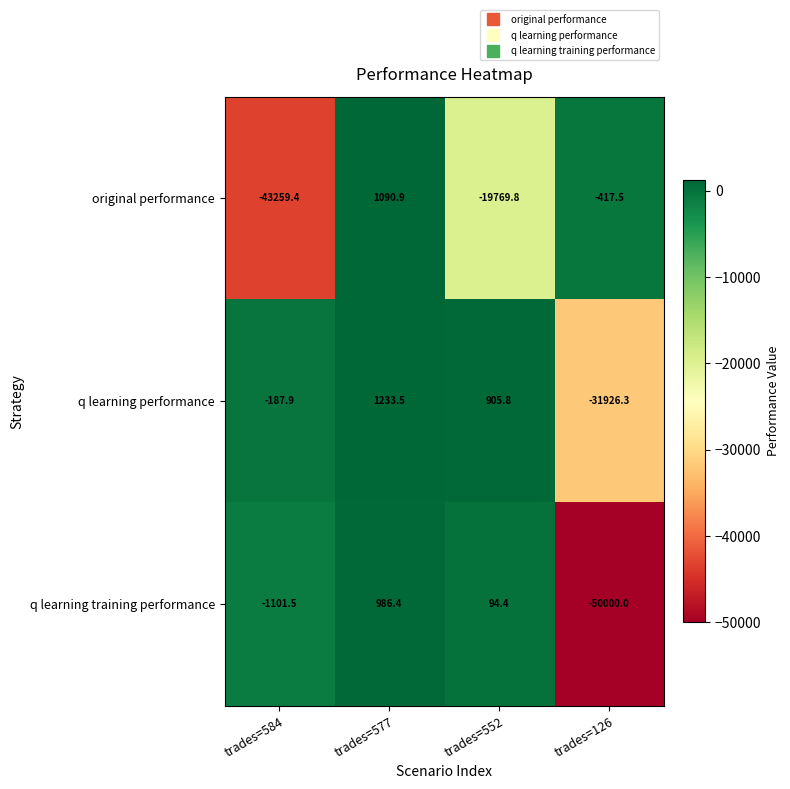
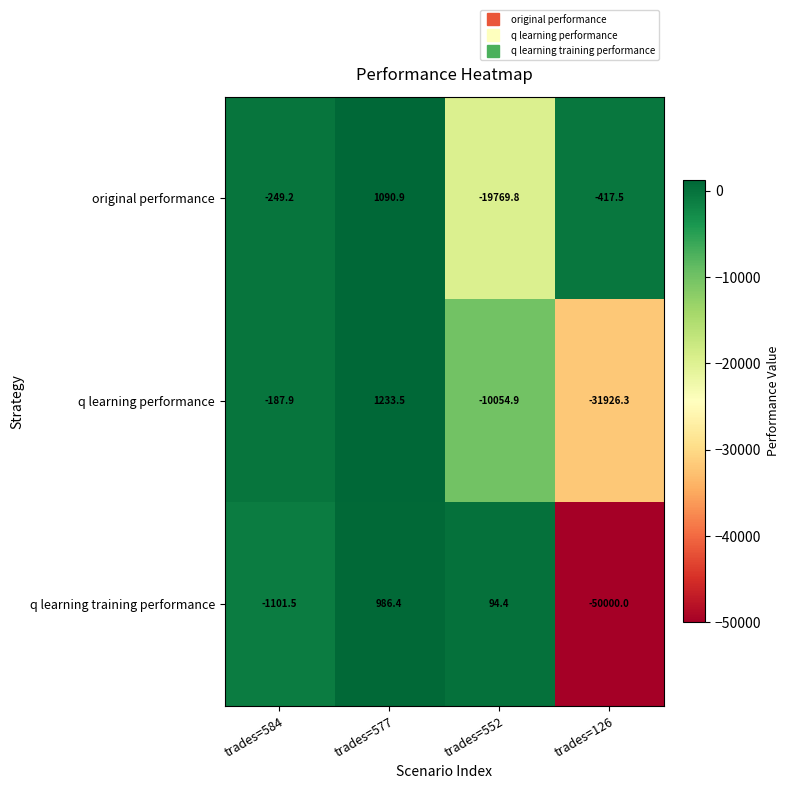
  {
    "original performance": {
-     "trades=584": -43259.4,
+     "trades=584": -249.2,
      "trades=577": 1090.9,
      "trades=552": -19769.8,
      "trades=126": -417.5
    },
    "q learning performance": {
      "trades=584": -187.9,
      "trades=577": 1233.5,
-     "trades=552": 905.8,
+     "trades=552": -10054.9,
      "trades=126": -31926.3
    },
    "q learning training performance": {
      "trades=584": -1101.5,
      "trades=577": 986.4,
      "trades=552": 94.4,
      "trades=126": -50000.0
    }
  }
